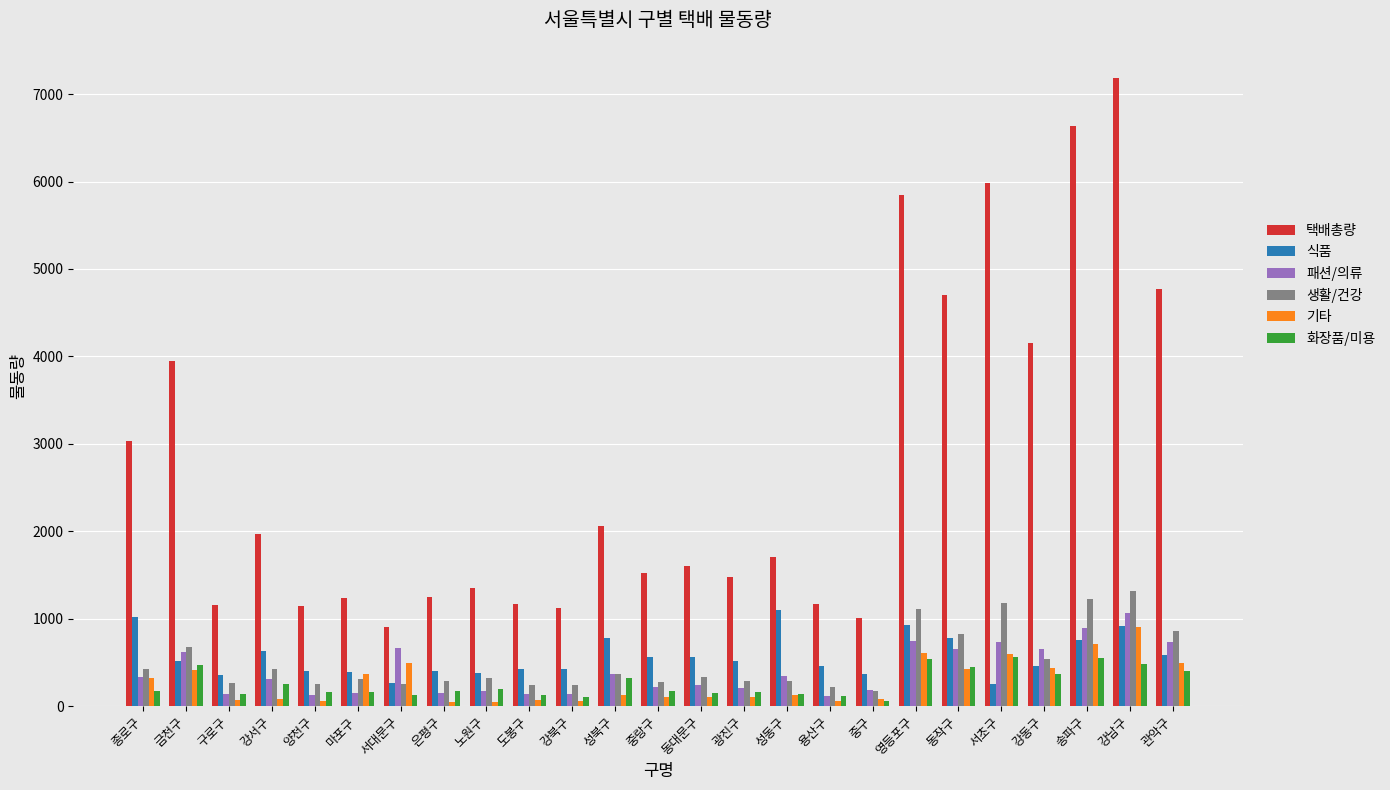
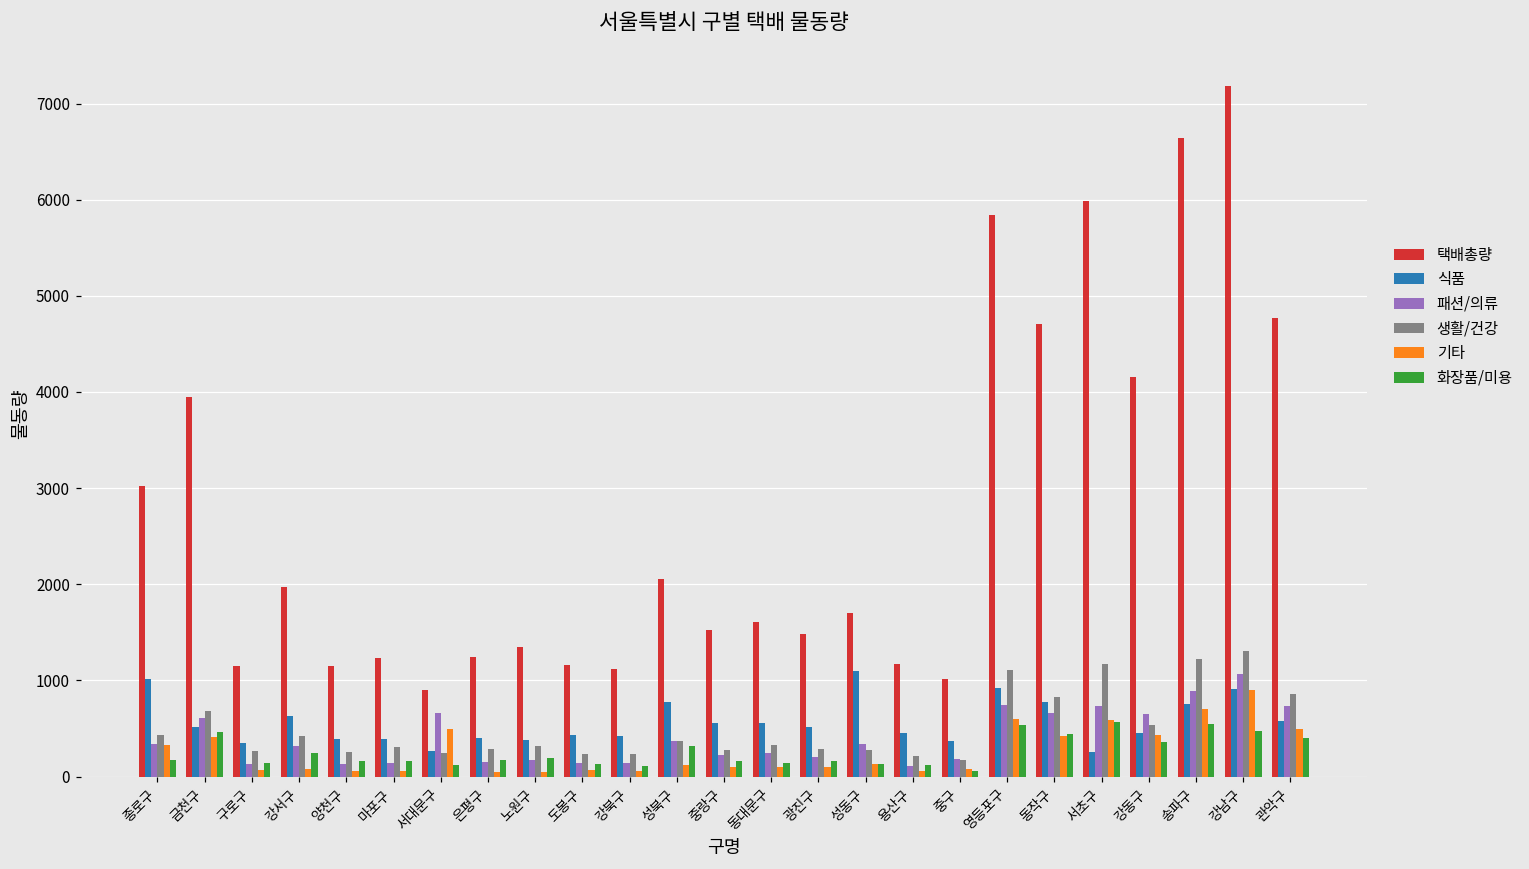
  {
    "택배총량": {
      "종로구": 3000,
      "금천구": 4000,
      "구로구": 1200,
      "강서구": 2000,
      "양천구": 1100,
      "마포구": 1200,
      "서대문구": 900,
      "은평구": 1200,
      "노원구": 1300,
      "도봉구": 1200,
      "강북구": 1100,
      "성북구": 2100,
      "중랑구": 1500,
      "동대문구": 1600,
      "광진구": 1500,
      "성동구": 1700,
      "용산구": 1200,
      "중구": 1000,
      "영등포구": 5800,
      "동작구": 4700,
      "서초구": 6000,
      "강동구": 4200,
      "송파구": 6600,
      "강남구": 7200,
      "관악구": 4800
    },
    "식품": {
      "종로구": 1000,
      "금천구": 500,
      "구로구": 400,
      "강서구": 600,
      "양천구": 400,
      "마포구": 400,
      "서대문구": 300,
      "은평구": 400,
      "노원구": 400,
      "도봉구": 400,
      "강북구": 400,
      "성북구": 800,
      "중랑구": 600,
      "동대문구": 600,
      "광진구": 500,
      "성동구": 1100,
      "용산구": 500,
      "중구": 400,
      "영등포구": 900,
      "동작구": 800,
      "서초구": 300,
      "강동구": 500,
      "송파구": 800,
      "강남구": 900,
      "관악구": 600
    },
    "패션/의류": {
      "종로구": 300,
      "금천구": 600,
      "구로구": 100,
      "강서구": 300,
      "양천구": 100,
      "마포구": 100,
      "서대문구": 700,
      "은평구": 200,
      "노원구": 200,
      "도봉구": 100,
      "강북구": 100,
      "성북구": 400,
      "중랑구": 200,
      "동대문구": 200,
      "광진구": 200,
      "성동구": 300,
      "용산구": 100,
      "중구": 200,
      "영등포구": 700,
      "동작구": 700,
      "서초구": 700,
      "강동구": 600,
      "송파구": 900,
      "강남구": 1100,
      "관악구": 700
    },
    "생활/건강": {
      "종로구": 400,
      "금천구": 700,
      "구로구": 300,
      "강서구": 400,
      "양천구": 300,
      "마포구": 300,
      "서대문구": 200,
      "은평구": 300,
      "노원구": 300,
      "도봉구": 200,
      "강북구": 200,
      "성북구": 400,
      "중랑구": 300,
      "동대문구": 300,
      "광진구": 300,
      "성동구": 300,
      "용산구": 200,
      "중구": 200,
      "영등포구": 1100,
      "동작구": 800,
      "서초구": 1200,
      "강동구": 500,
      "송파구": 1200,
      "강남구": 1300,
      "관악구": 900
    },
    "기타": {
      "종로구": 300,
      "금천구": 400,
      "구로구": 100,
      "강서구": 100,
      "양천구": 100,
-     "마포구": 400,
+     "마포구": 100,
      "서대문구": 500,
      "은평구": 0,
      "노원구": 0,
      "도봉구": 100,
      "강북구": 100,
      "성북구": 100,
      "중랑구": 100,
      "동대문구": 100,
      "광진구": 100,
      "성동구": 100,
      "용산구": 100,
      "중구": 100,
      "영등포구": 600,
      "동작구": 400,
      "서초구": 600,
      "강동구": 400,
      "송파구": 700,
      "강남구": 900,
      "관악구": 500
    },
    "화장품/미용": {
      "종로구": 200,
      "금천구": 500,
      "구로구": 100,
      "강서구": 200,
      "양천구": 200,
      "마포구": 200,
      "서대문구": 100,
      "은평구": 200,
      "노원구": 200,
      "도봉구": 100,
      "강북구": 100,
      "성북구": 300,
      "중랑구": 200,
      "동대문구": 100,
      "광진구": 200,
      "성동구": 100,
      "용산구": 100,
      "중구": 100,
      "영등포구": 500,
      "동작구": 400,
      "서초구": 600,
      "강동구": 400,
      "송파구": 600,
      "강남구": 500,
      "관악구": 400
    }
  }
